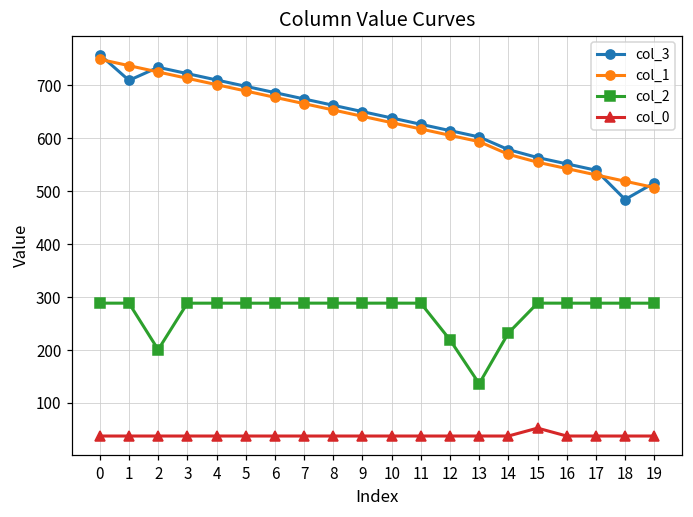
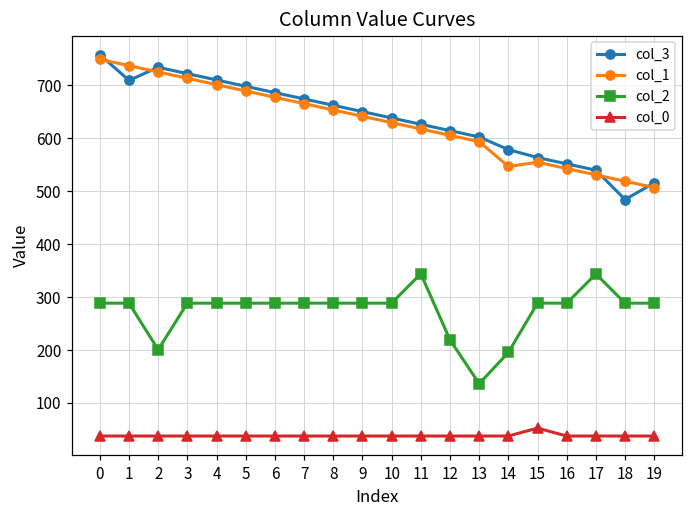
  {
    "col_3": {
      "0": 760,
      "1": 710,
      "2": 730,
      "3": 720,
      "4": 710,
      "5": 700,
      "6": 690,
      "7": 670,
      "8": 660,
      "9": 650,
      "10": 640,
      "11": 630,
      "12": 610,
      "13": 600,
      "14": 580,
      "15": 560,
      "16": 550,
      "17": 540,
      "18": 480,
      "19": 520
    },
    "col_1": {
      "0": 750,
      "1": 740,
      "2": 720,
      "3": 710,
      "4": 700,
      "5": 690,
      "6": 680,
      "7": 670,
      "8": 650,
      "9": 640,
      "10": 630,
      "11": 620,
      "12": 610,
      "13": 590,
-     "14": 570,
+     "14": 550,
      "15": 550,
      "16": 540,
      "17": 530,
      "18": 520,
      "19": 510
    },
    "col_2": {
      "0": 290,
      "1": 290,
      "2": 200,
      "3": 290,
      "4": 290,
      "5": 290,
      "6": 290,
      "7": 290,
      "8": 290,
      "9": 290,
      "10": 290,
-     "11": 290,
+     "11": 340,
      "12": 220,
      "13": 140,
-     "14": 230,
+     "14": 200,
      "15": 290,
      "16": 290,
-     "17": 290,
+     "17": 340,
      "18": 290,
      "19": 290
    },
    "col_0": {
      "0": 40,
      "1": 40,
      "2": 40,
      "3": 40,
      "4": 40,
      "5": 40,
      "6": 40,
      "7": 40,
      "8": 40,
      "9": 40,
      "10": 40,
      "11": 40,
      "12": 40,
      "13": 40,
      "14": 40,
      "15": 50,
      "16": 40,
      "17": 40,
      "18": 40,
      "19": 40
    }
  }
